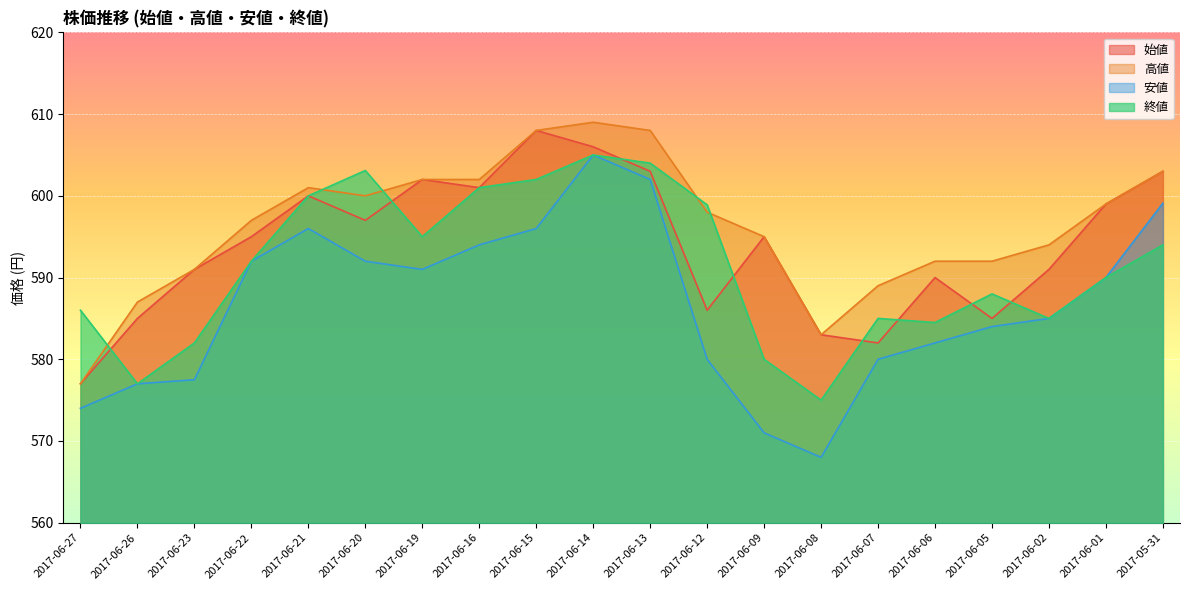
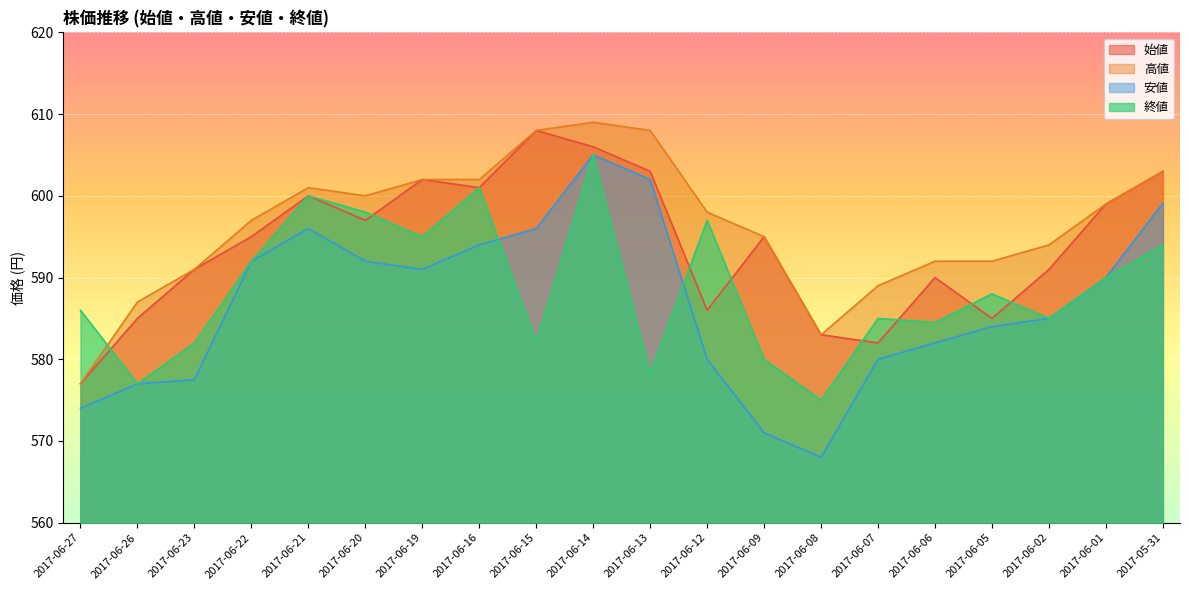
  {
    "安値": {
      "2017-06-27": 574,
      "2017-06-23": 578,
      "2017-06-21": 596,
      "2017-06-20": 592,
      "2017-06-19": 591,
      "2017-06-16": 594,
      "2017-06-15": 596,
      "2017-06-13": 602,
      "2017-06-12": 580,
      "2017-06-09": 571,
      "2017-06-08": 568,
      "2017-06-07": 580,
      "2017-06-06": 582,
      "2017-06-05": 584,
      "2017-05-31": 599
    },
    "終値": {
      "2017-06-27": 586,
      "2017-06-23": 582,
-     "2017-06-20": 603,
+     "2017-06-20": 598,
      "2017-06-19": 595,
-     "2017-06-15": 602,
-     "2017-06-13": 604,
-     "2017-06-12": 599,
+     "2017-06-15": 582,
+     "2017-06-13": 578,
+     "2017-06-12": 597,
      "2017-06-09": 580,
      "2017-06-08": 575,
      "2017-06-07": 585,
      "2017-06-06": 585,
      "2017-06-05": 588,
      "2017-05-31": 594
    }
  }
